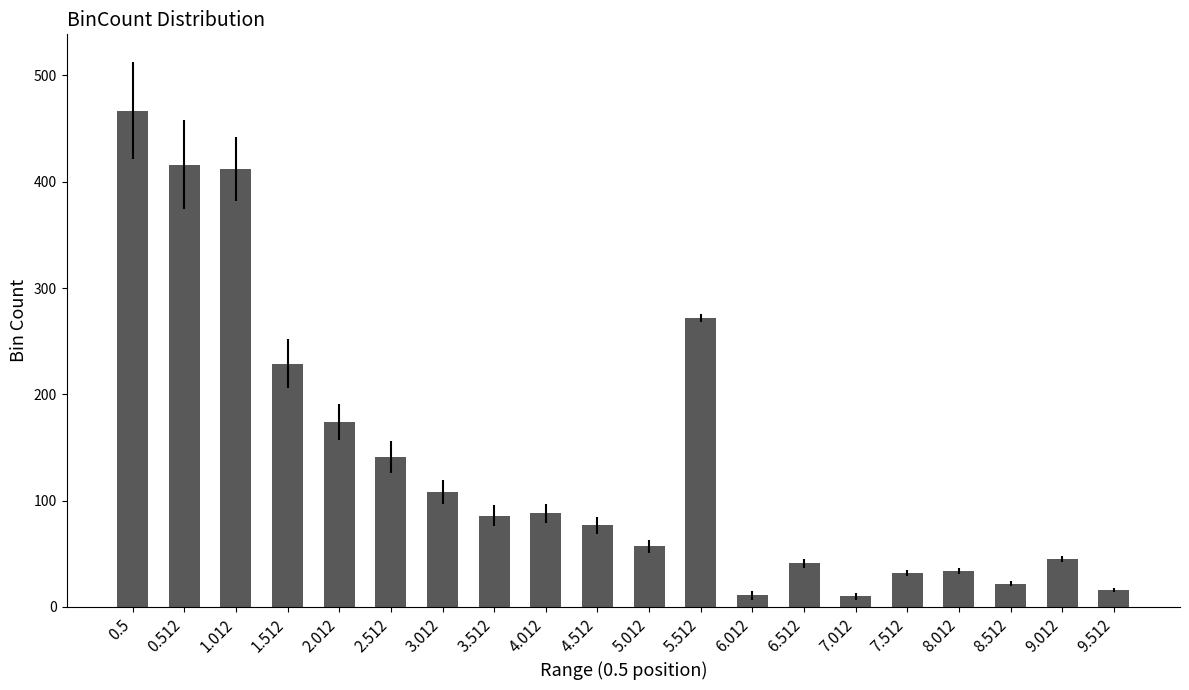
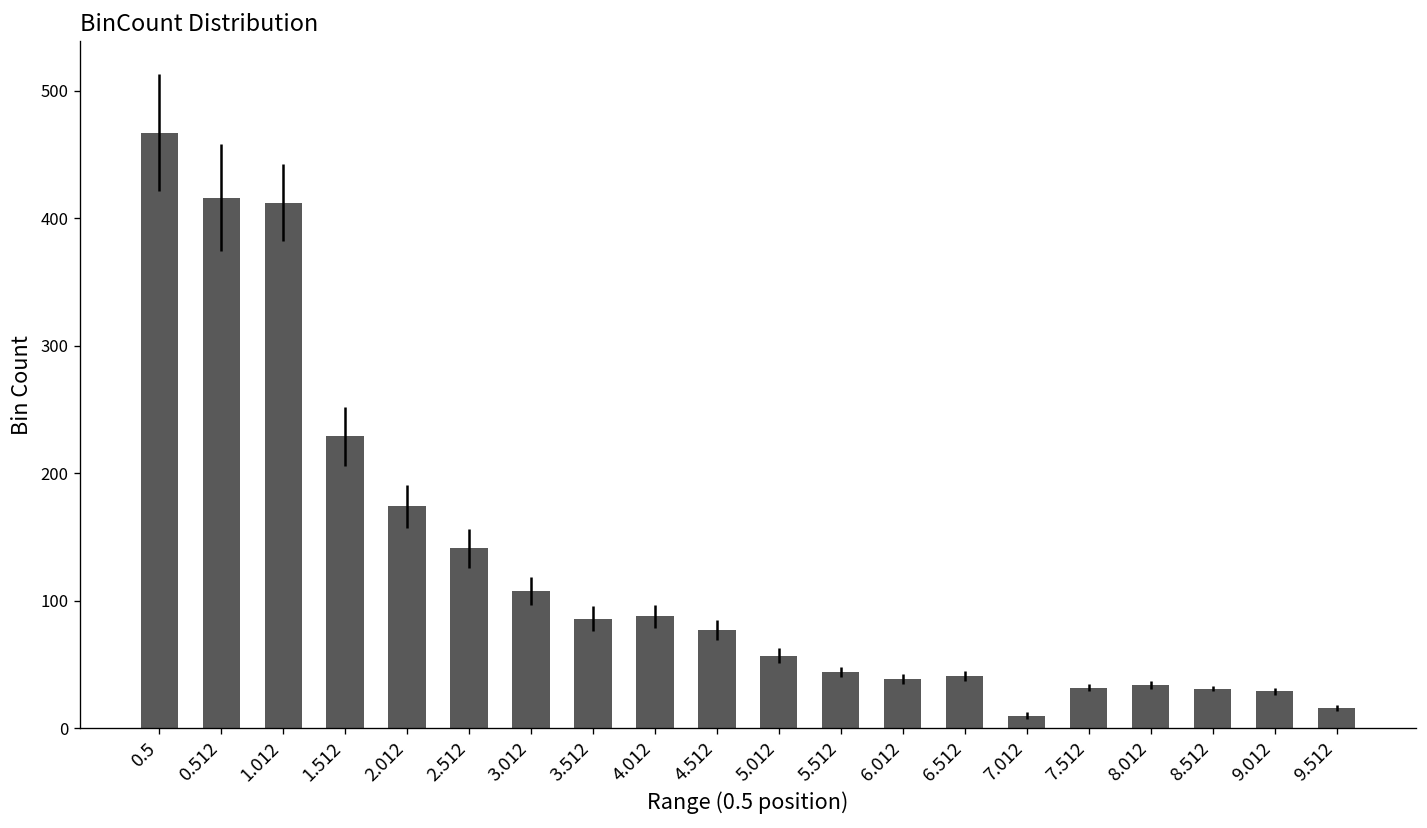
  {
    "0.5": 467,
    "0.512": 416,
    "1.012": 412,
    "1.512": 229,
    "2.012": 174,
    "2.512": 141,
    "3.012": 108,
    "3.512": 86,
    "4.012": 88,
    "4.512": 77,
    "5.012": 57,
-   "5.512": 272,
-   "6.012": 11,
+   "5.512": 44,
+   "6.012": 39,
    "6.512": 41,
    "7.012": 10,
    "7.512": 32,
    "8.012": 34,
-   "8.512": 22,
-   "9.012": 45,
+   "8.512": 31,
+   "9.012": 29,
    "9.512": 16
  }
